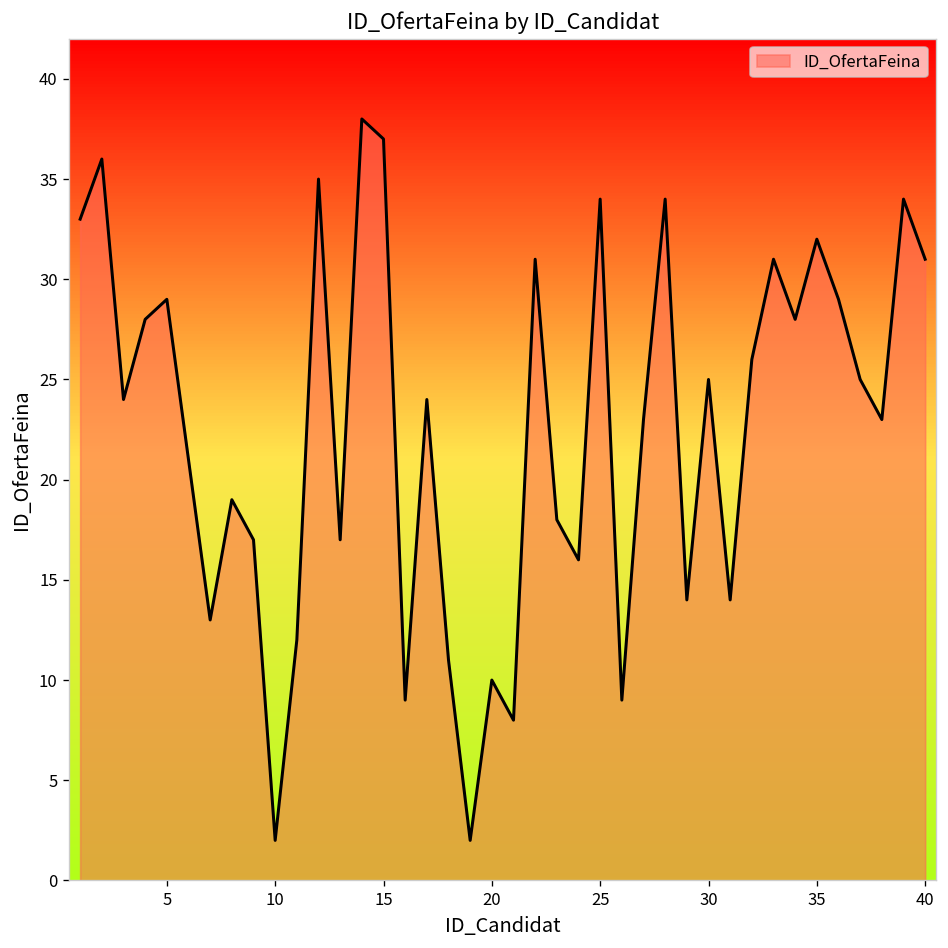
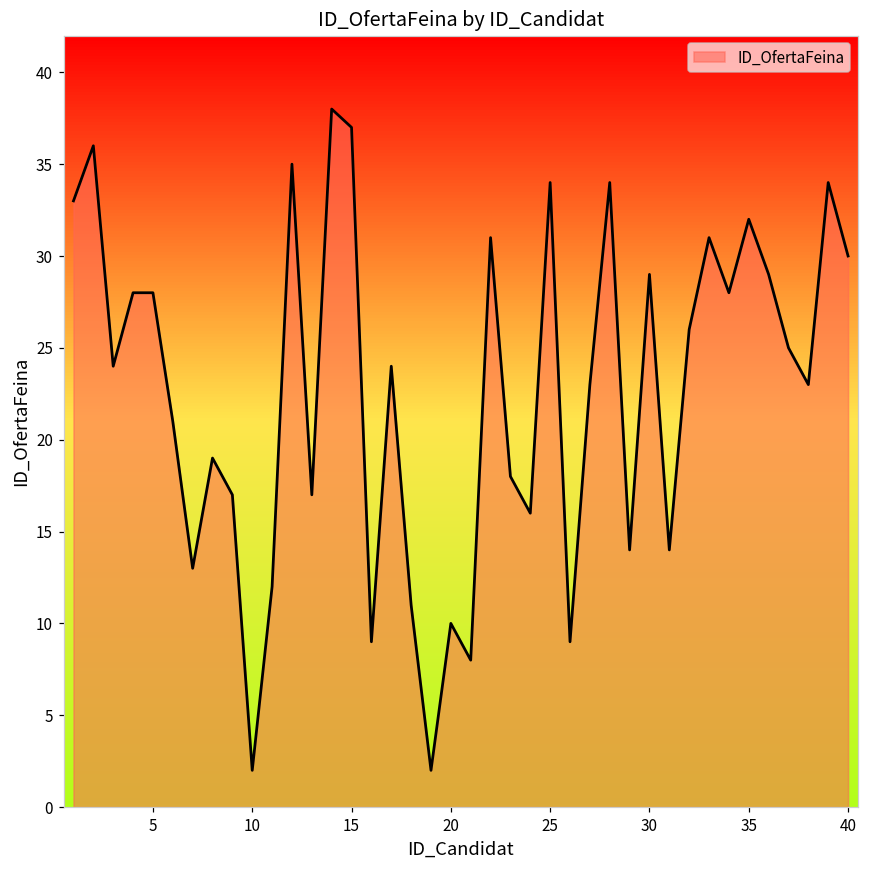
  {
-   "5": 29,
+   "5": 28,
    "10": 2,
    "15": 37,
    "20": 10,
    "25": 34,
-   "30": 25,
+   "30": 29,
    "35": 32,
-   "40": 31
+   "40": 30
  }
